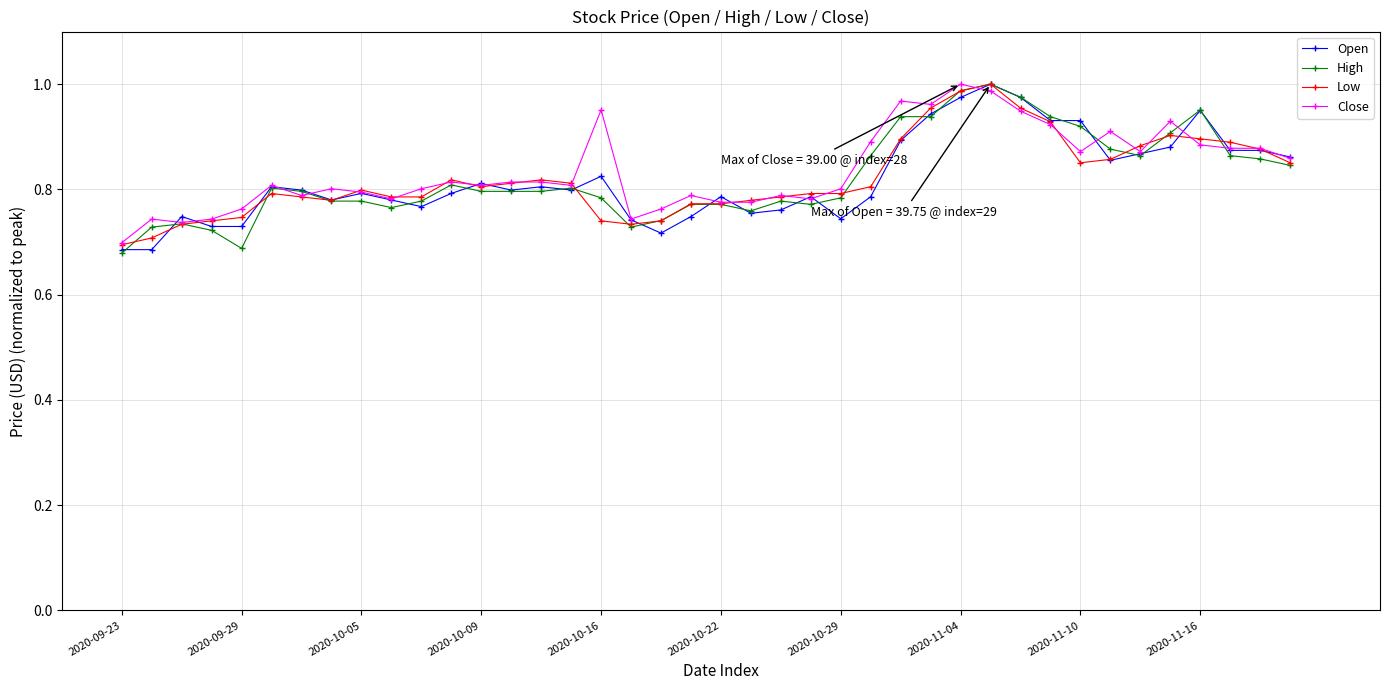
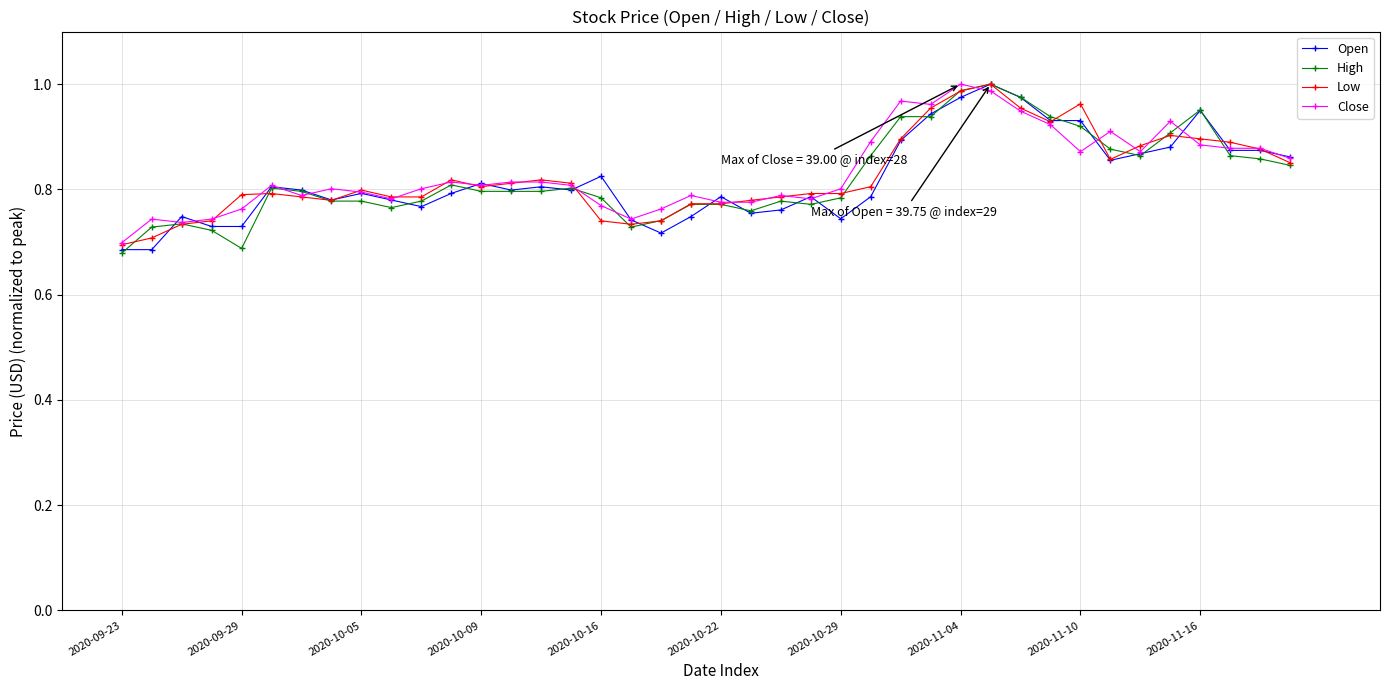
  {
    "Open": {
      "2020-09-23": 0.69,
      "2020-09-29": 0.73,
      "2020-10-16": 0.82,
      "2020-10-22": 0.79,
      "2020-11-10": 0.93
    },
    "High": {
      "2020-09-23": 0.68,
      "2020-09-29": 0.69,
      "2020-10-05": 0.78,
      "2020-10-09": 0.80,
      "2020-10-16": 0.78,
      "2020-11-10": 0.92
    },
    "Low": {
-     "2020-09-29": 0.75,
+     "2020-09-29": 0.79,
      "2020-10-16": 0.74,
-     "2020-11-10": 0.85,
+     "2020-11-10": 0.96,
      "2020-11-16": 0.90
    },
    "Close": {
      "2020-09-29": 0.76,
-     "2020-10-16": 0.95,
+     "2020-10-16": 0.77,
      "2020-11-04": 1.00,
      "2020-11-10": 0.87,
      "2020-11-16": 0.88
    }
  }
